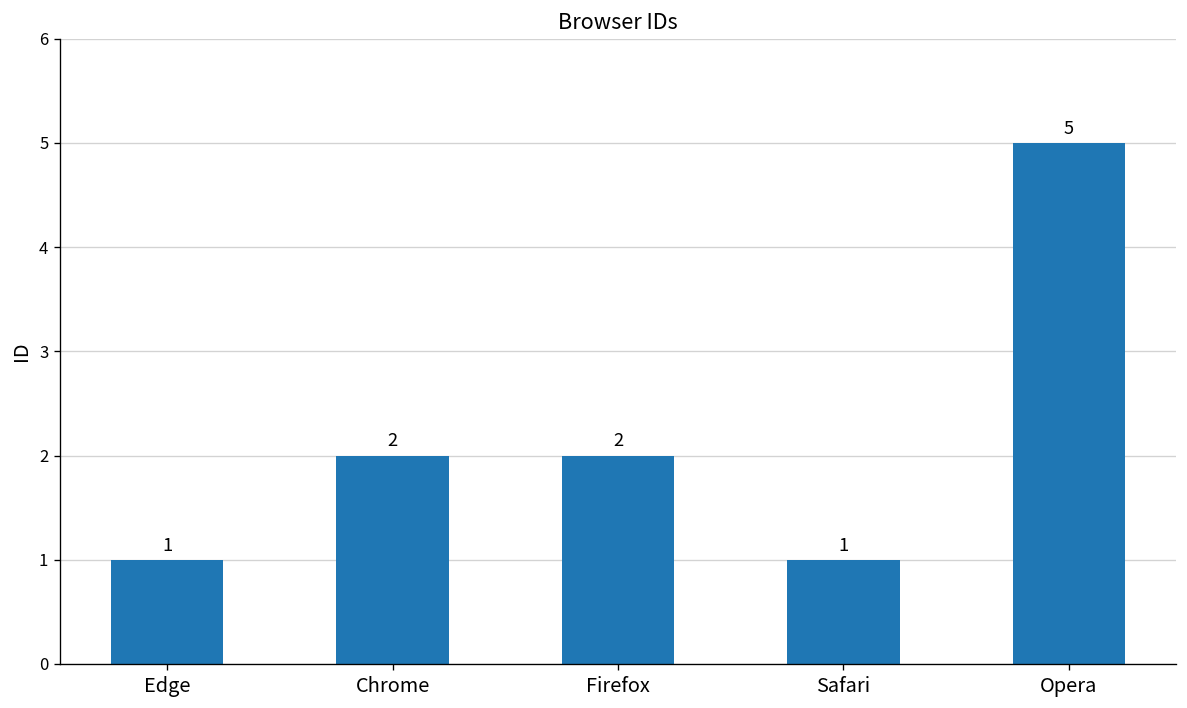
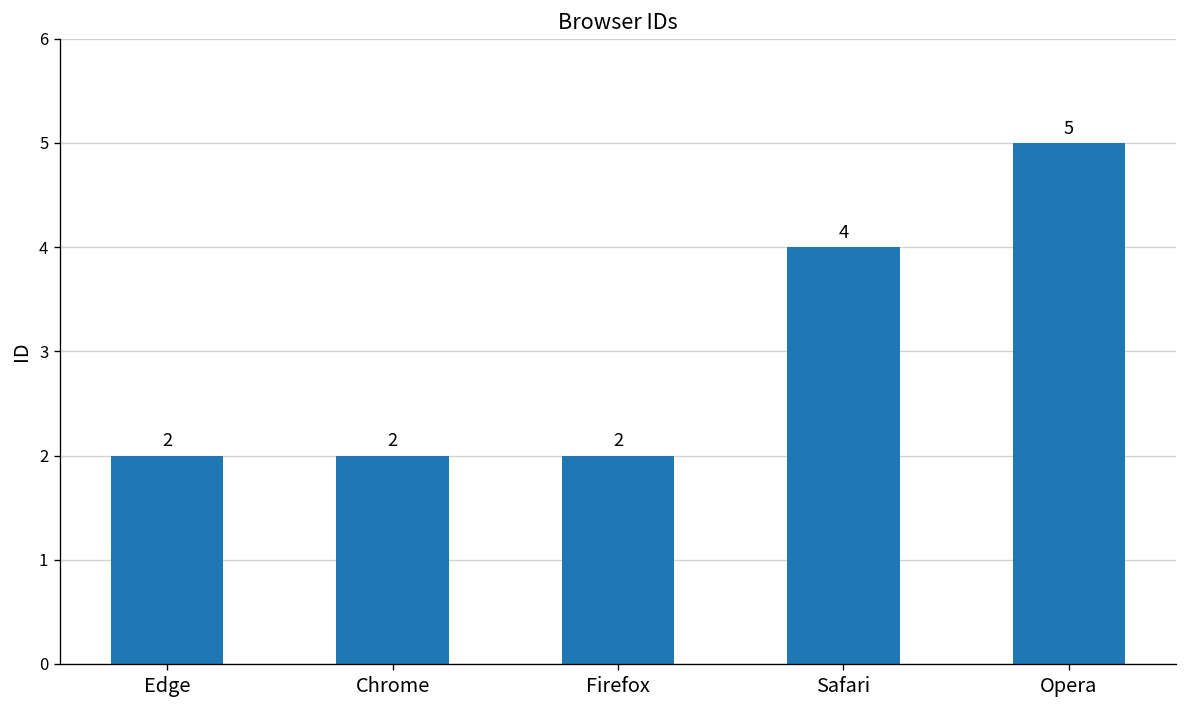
  {
-   "Edge": 1,
+   "Edge": 2,
    "Chrome": 2,
    "Firefox": 2,
-   "Safari": 1,
+   "Safari": 4,
    "Opera": 5
  }
